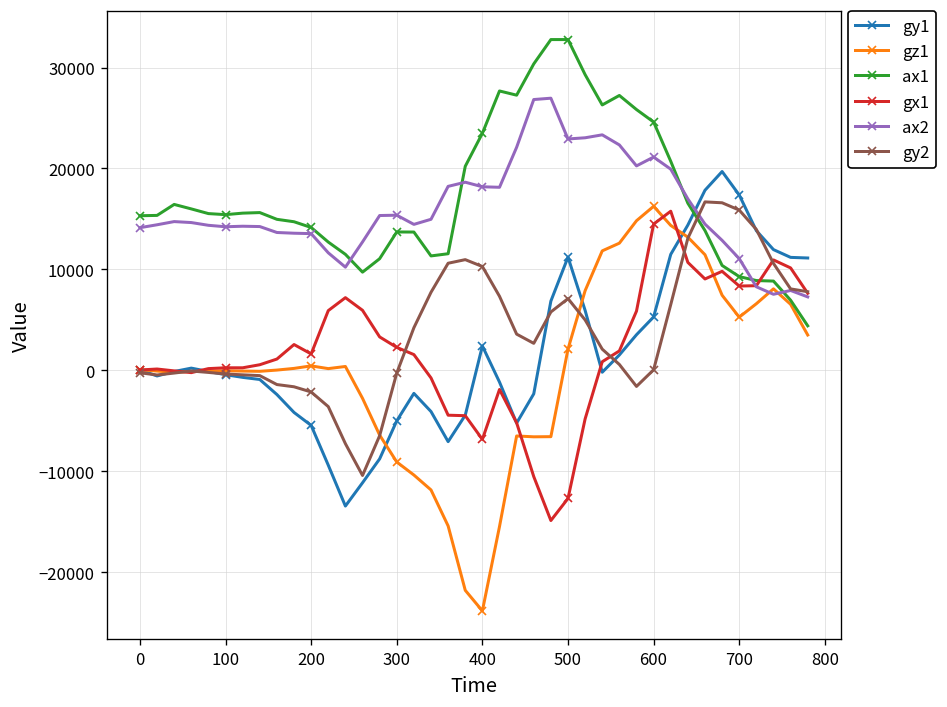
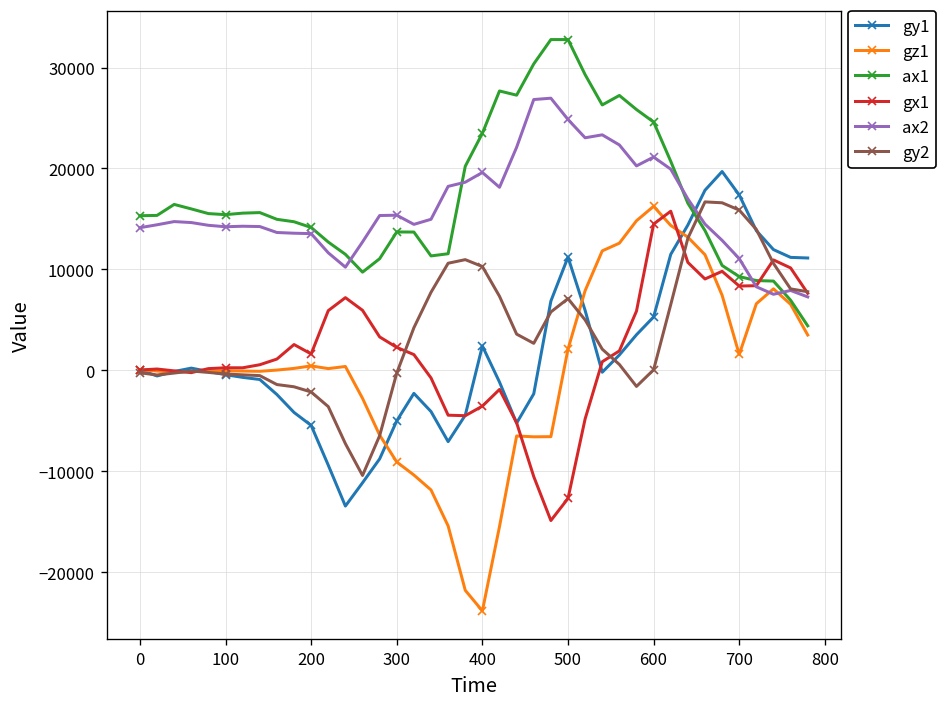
  {
    "gy1": {
      "200": -5000,
      "300": -5000,
      "400": 2000,
      "500": 11000,
      "600": 5000,
      "700": 17000
    },
    "gz1": {
      "200": 0,
      "300": -9000,
      "400": -24000,
      "500": 2000,
      "600": 16000,
-     "700": 5000
+     "700": 2000
    },
    "ax1": {
      "0": 15000,
      "100": 15000,
      "200": 14000,
      "300": 14000,
      "400": 23000,
      "500": 33000,
      "600": 25000,
      "700": 9000
    },
    "gx1": {
      "200": 2000,
      "300": 2000,
-     "400": -7000,
+     "400": -4000,
      "500": -13000,
      "600": 14000,
      "700": 8000
    },
    "ax2": {
      "0": 14000,
      "100": 14000,
      "200": 14000,
      "300": 15000,
-     "400": 18000,
-     "500": 23000,
+     "400": 20000,
+     "500": 25000,
      "600": 21000,
      "700": 11000
    },
    "gy2": {
      "200": -2000,
      "300": 0,
      "400": 10000,
      "500": 7000,
      "600": 0,
      "700": 16000
    }
  }
